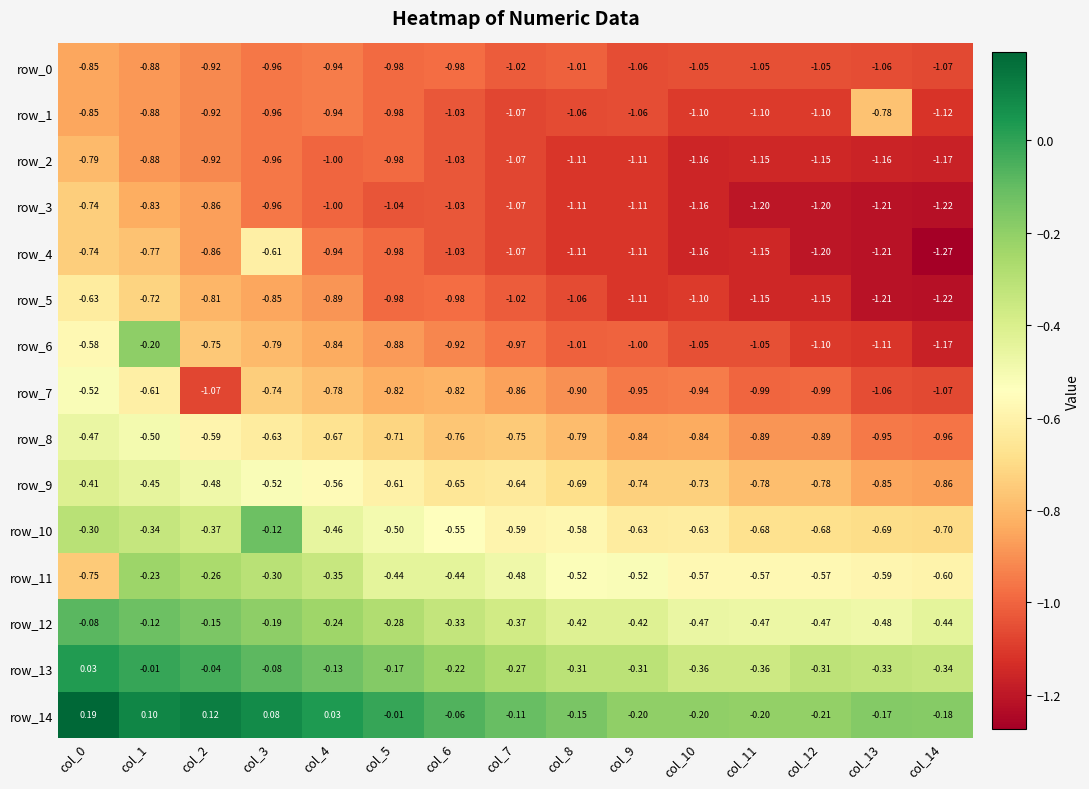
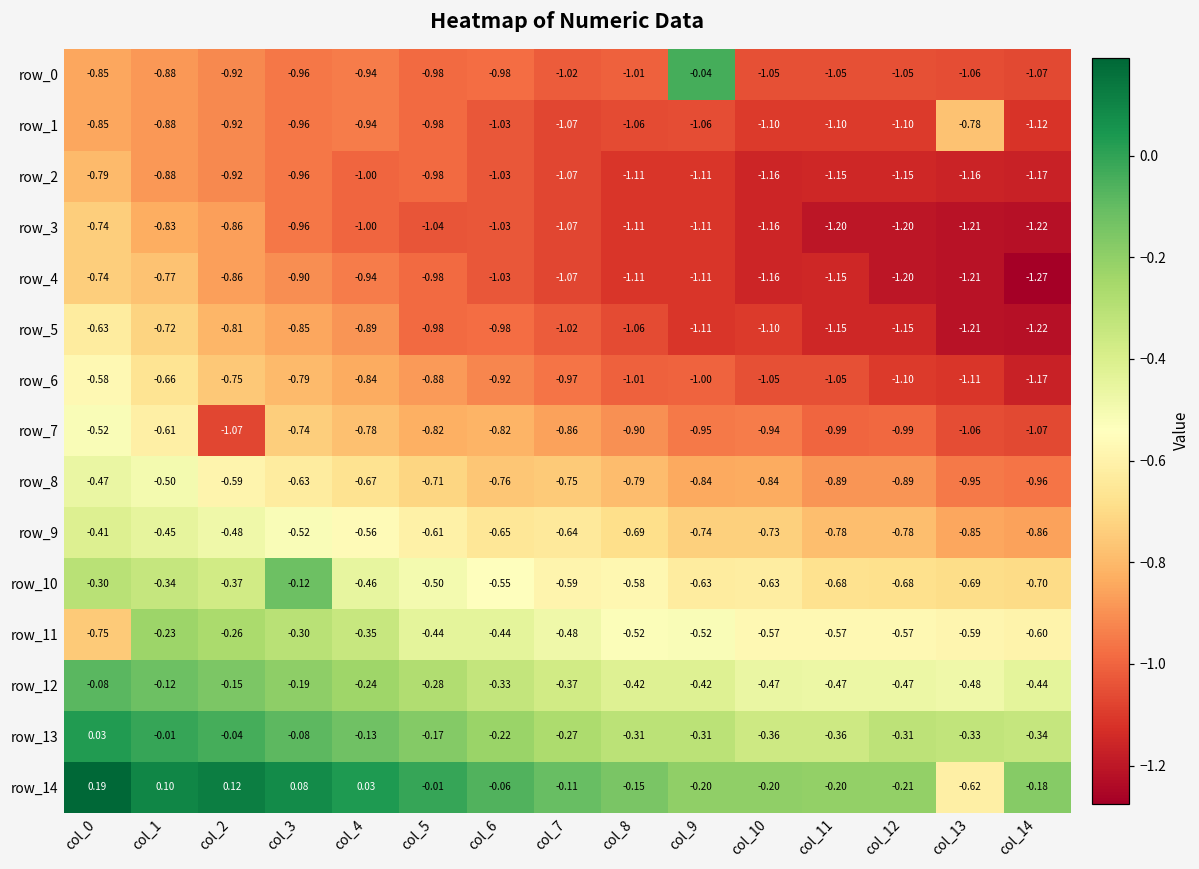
  {
    "row_0": {
      "col_0": -0.85,
      "col_1": -0.88,
      "col_2": -0.92,
      "col_3": -0.96,
      "col_4": -0.94,
      "col_5": -0.98,
      "col_6": -0.98,
      "col_7": -1.02,
      "col_8": -1.01,
-     "col_9": -1.06,
+     "col_9": -0.04,
      "col_10": -1.05,
      "col_11": -1.05,
      "col_12": -1.05,
      "col_13": -1.06,
      "col_14": -1.07
    },
    "row_4": {
      "col_0": -0.74,
      "col_1": -0.77,
      "col_2": -0.86,
-     "col_3": -0.61,
+     "col_3": -0.90,
      "col_4": -0.94,
      "col_5": -0.98,
      "col_6": -1.03,
      "col_7": -1.07,
      "col_8": -1.11,
      "col_9": -1.11,
      "col_10": -1.16,
      "col_11": -1.15,
      "col_12": -1.20,
      "col_13": -1.21,
      "col_14": -1.27
    },
    "row_6": {
      "col_0": -0.58,
-     "col_1": -0.20,
+     "col_1": -0.66,
      "col_2": -0.75,
      "col_3": -0.79,
      "col_4": -0.84,
      "col_5": -0.88,
      "col_6": -0.92,
      "col_7": -0.97,
      "col_8": -1.01,
      "col_9": -1.00,
      "col_10": -1.05,
      "col_11": -1.05,
      "col_12": -1.10,
      "col_13": -1.11,
      "col_14": -1.17
    },
    "row_14": {
      "col_0": 0.19,
      "col_1": 0.10,
      "col_2": 0.12,
      "col_3": 0.08,
      "col_4": 0.03,
      "col_5": -0.01,
      "col_6": -0.06,
      "col_7": -0.11,
      "col_8": -0.15,
      "col_9": -0.20,
      "col_10": -0.20,
      "col_11": -0.20,
      "col_12": -0.21,
-     "col_13": -0.17,
+     "col_13": -0.62,
      "col_14": -0.18
    }
  }
